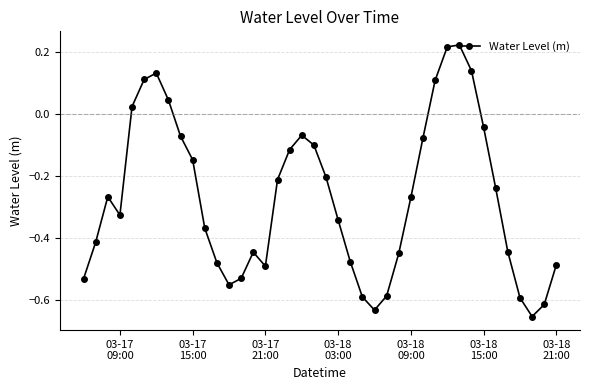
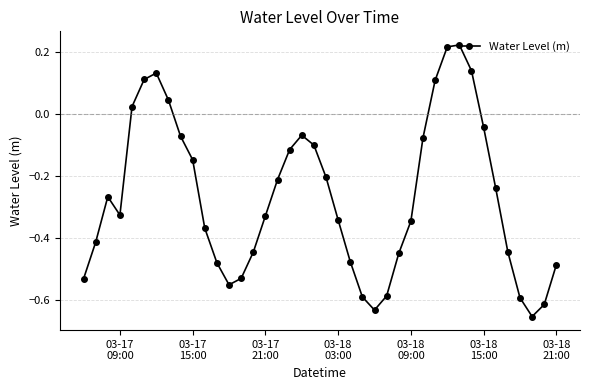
  {
    "03-17 09:00": -0.33,
    "03-17 15:00": -0.15,
-   "03-17 21:00": -0.49,
+   "03-17 21:00": -0.33,
    "03-18 03:00": -0.34,
-   "03-18 09:00": -0.27,
+   "03-18 09:00": -0.35,
    "03-18 15:00": -0.04,
    "03-18 21:00": -0.49
  }
